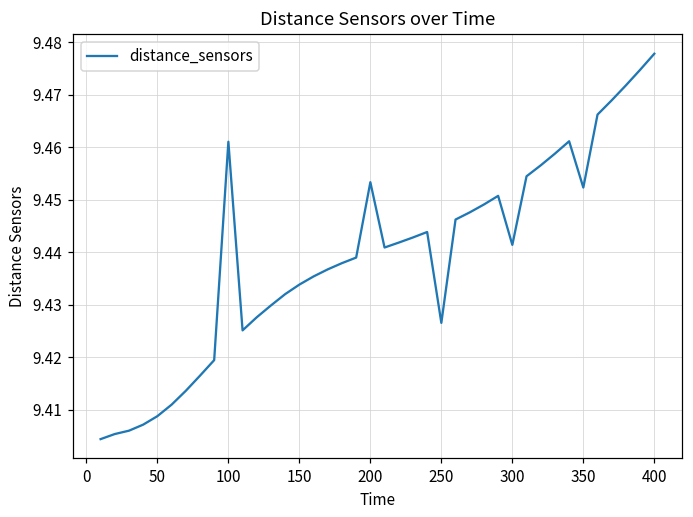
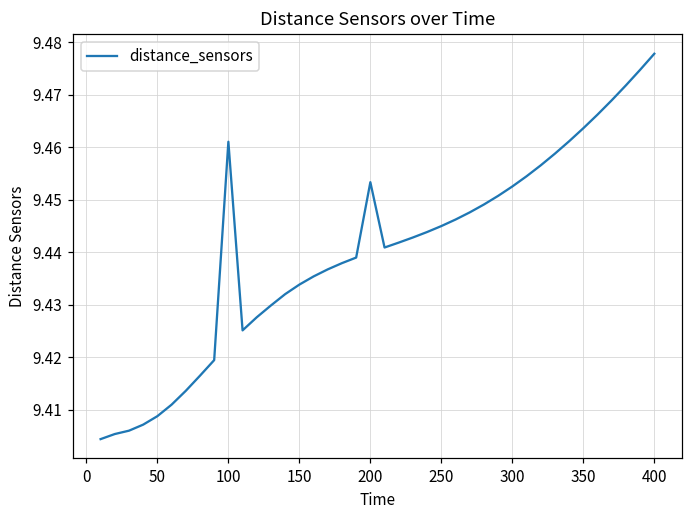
  {
    "50": 9.409,
    "100": 9.461,
    "150": 9.434,
    "200": 9.453,
-   "250": 9.427,
-   "300": 9.441,
-   "350": 9.452,
+   "250": 9.445,
+   "300": 9.453,
+   "350": 9.464,
    "400": 9.478
  }
